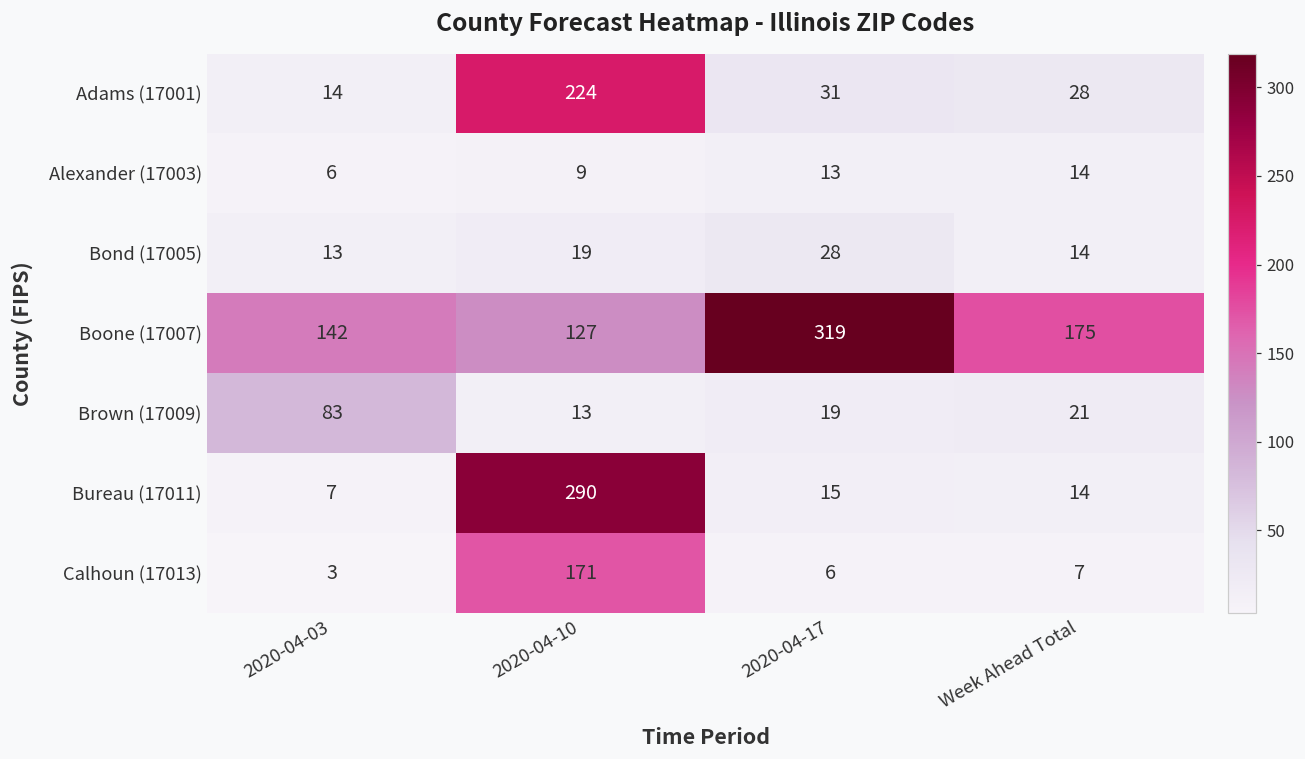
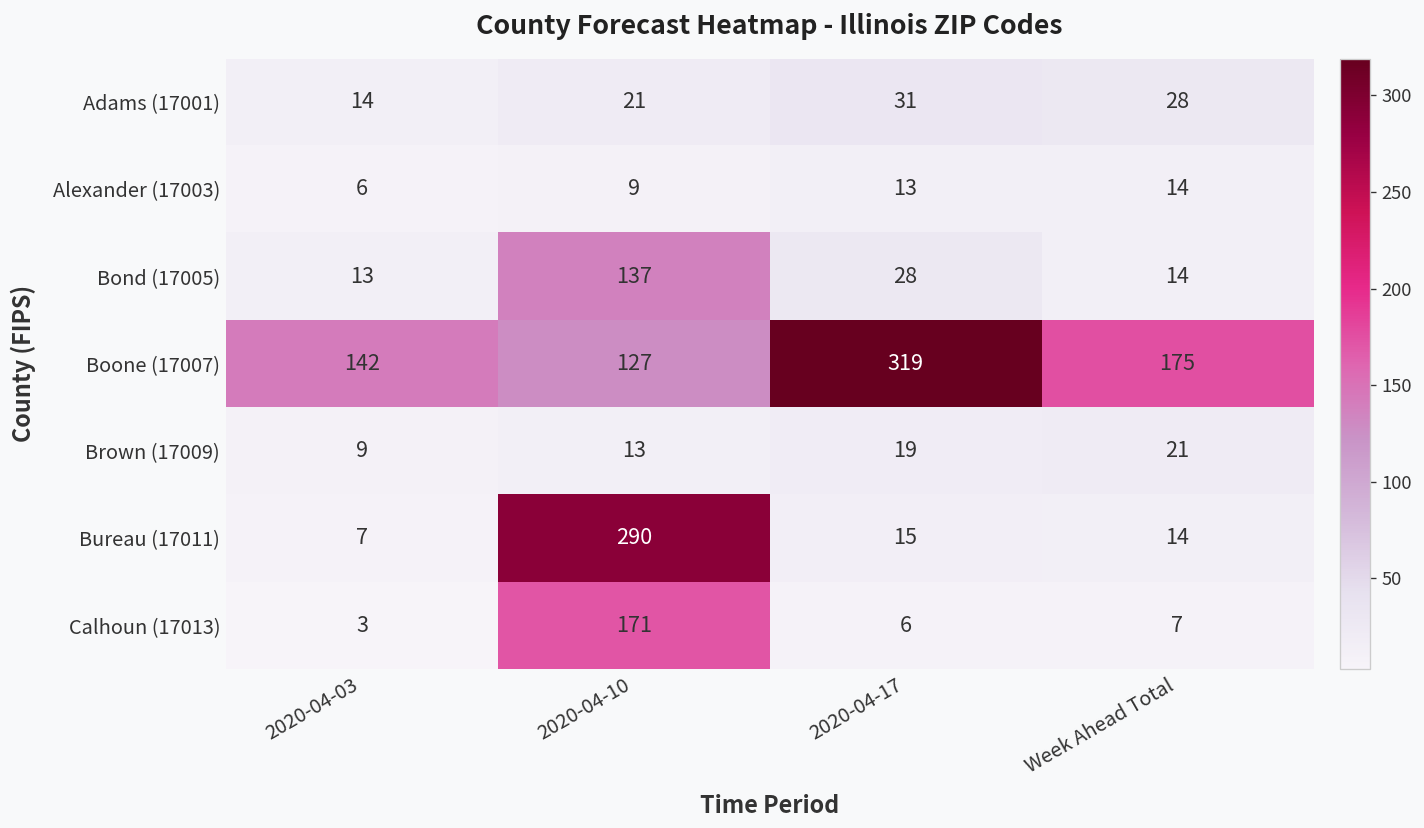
  {
    "Adams (17001)": {
      "2020-04-03": 14,
-     "2020-04-10": 224,
+     "2020-04-10": 21,
      "2020-04-17": 31,
      "Week Ahead Total": 28
    },
    "Alexander (17003)": {
      "2020-04-03": 6,
      "2020-04-10": 9,
      "2020-04-17": 13,
      "Week Ahead Total": 14
    },
    "Bond (17005)": {
      "2020-04-03": 13,
-     "2020-04-10": 19,
+     "2020-04-10": 137,
      "2020-04-17": 28,
      "Week Ahead Total": 14
    },
    "Boone (17007)": {
      "2020-04-03": 142,
      "2020-04-10": 127,
      "2020-04-17": 319,
      "Week Ahead Total": 175
    },
    "Brown (17009)": {
-     "2020-04-03": 83,
+     "2020-04-03": 9,
      "2020-04-10": 13,
      "2020-04-17": 19,
      "Week Ahead Total": 21
    },
    "Bureau (17011)": {
      "2020-04-03": 7,
      "2020-04-10": 290,
      "2020-04-17": 15,
      "Week Ahead Total": 14
    },
    "Calhoun (17013)": {
      "2020-04-03": 3,
      "2020-04-10": 171,
      "2020-04-17": 6,
      "Week Ahead Total": 7
    }
  }
